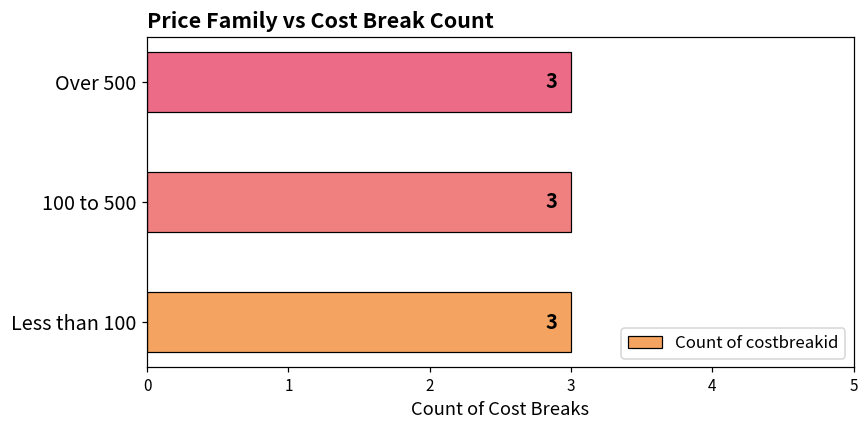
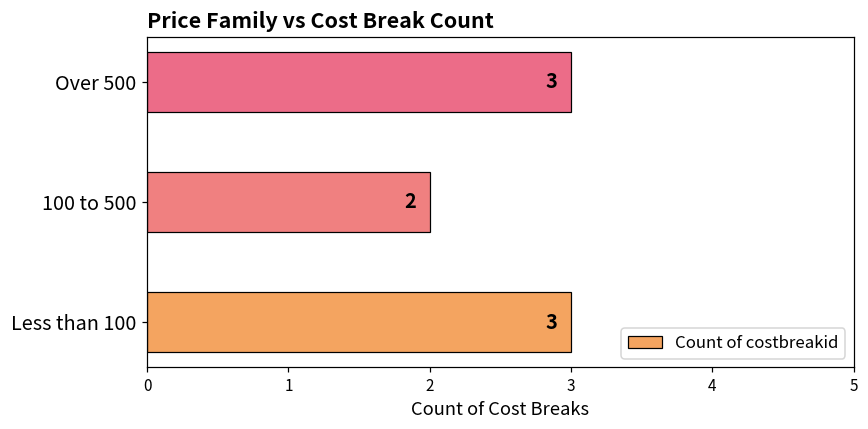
  {
    "Over 500": 3,
-   "100 to 500": 3,
+   "100 to 500": 2,
    "Less than 100": 3
  }
